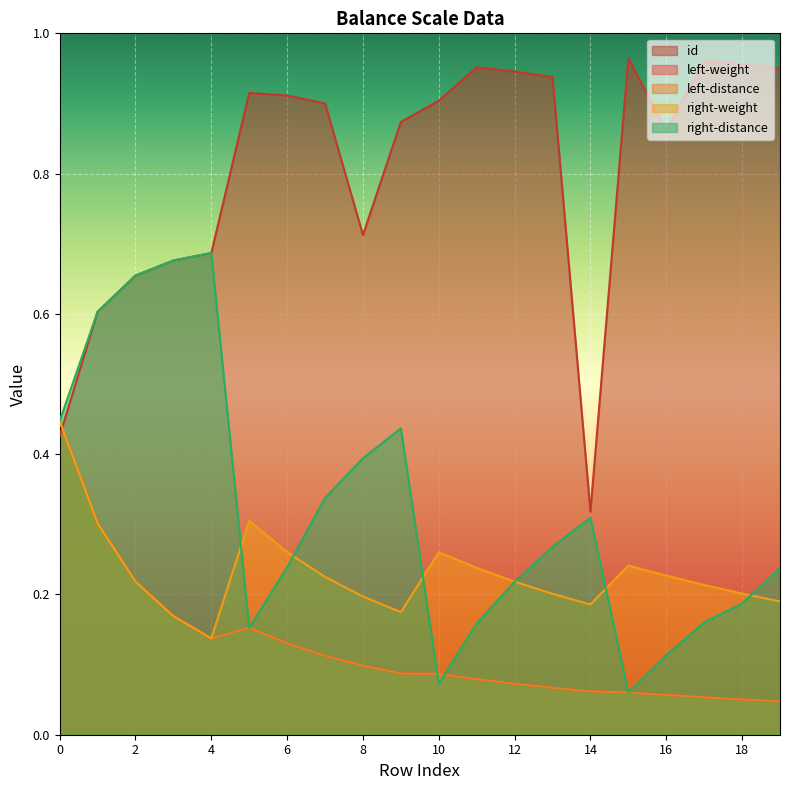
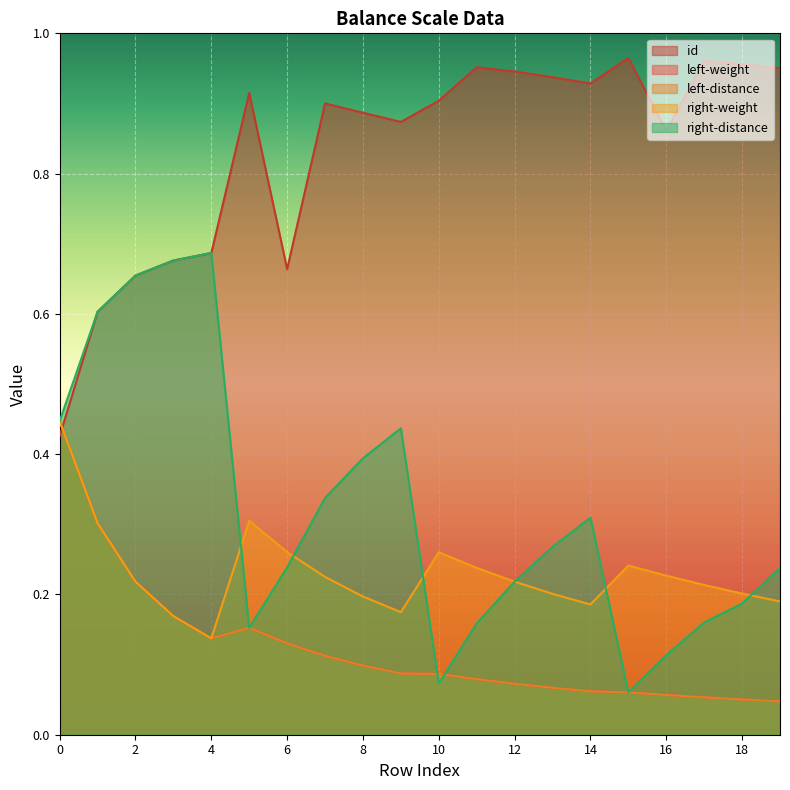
  {
    "id": {
      "0": 0.43,
-     "6": 0.91,
-     "8": 0.71,
+     "6": 0.66,
+     "8": 0.89,
      "10": 0.90,
      "12": 0.95,
-     "14": 0.32
+     "14": 0.93
    },
    "right-distance": {
      "6": 0.24,
      "8": 0.39,
      "10": 0.07,
      "14": 0.31,
      "16": 0.11,
      "18": 0.19
    }
  }
